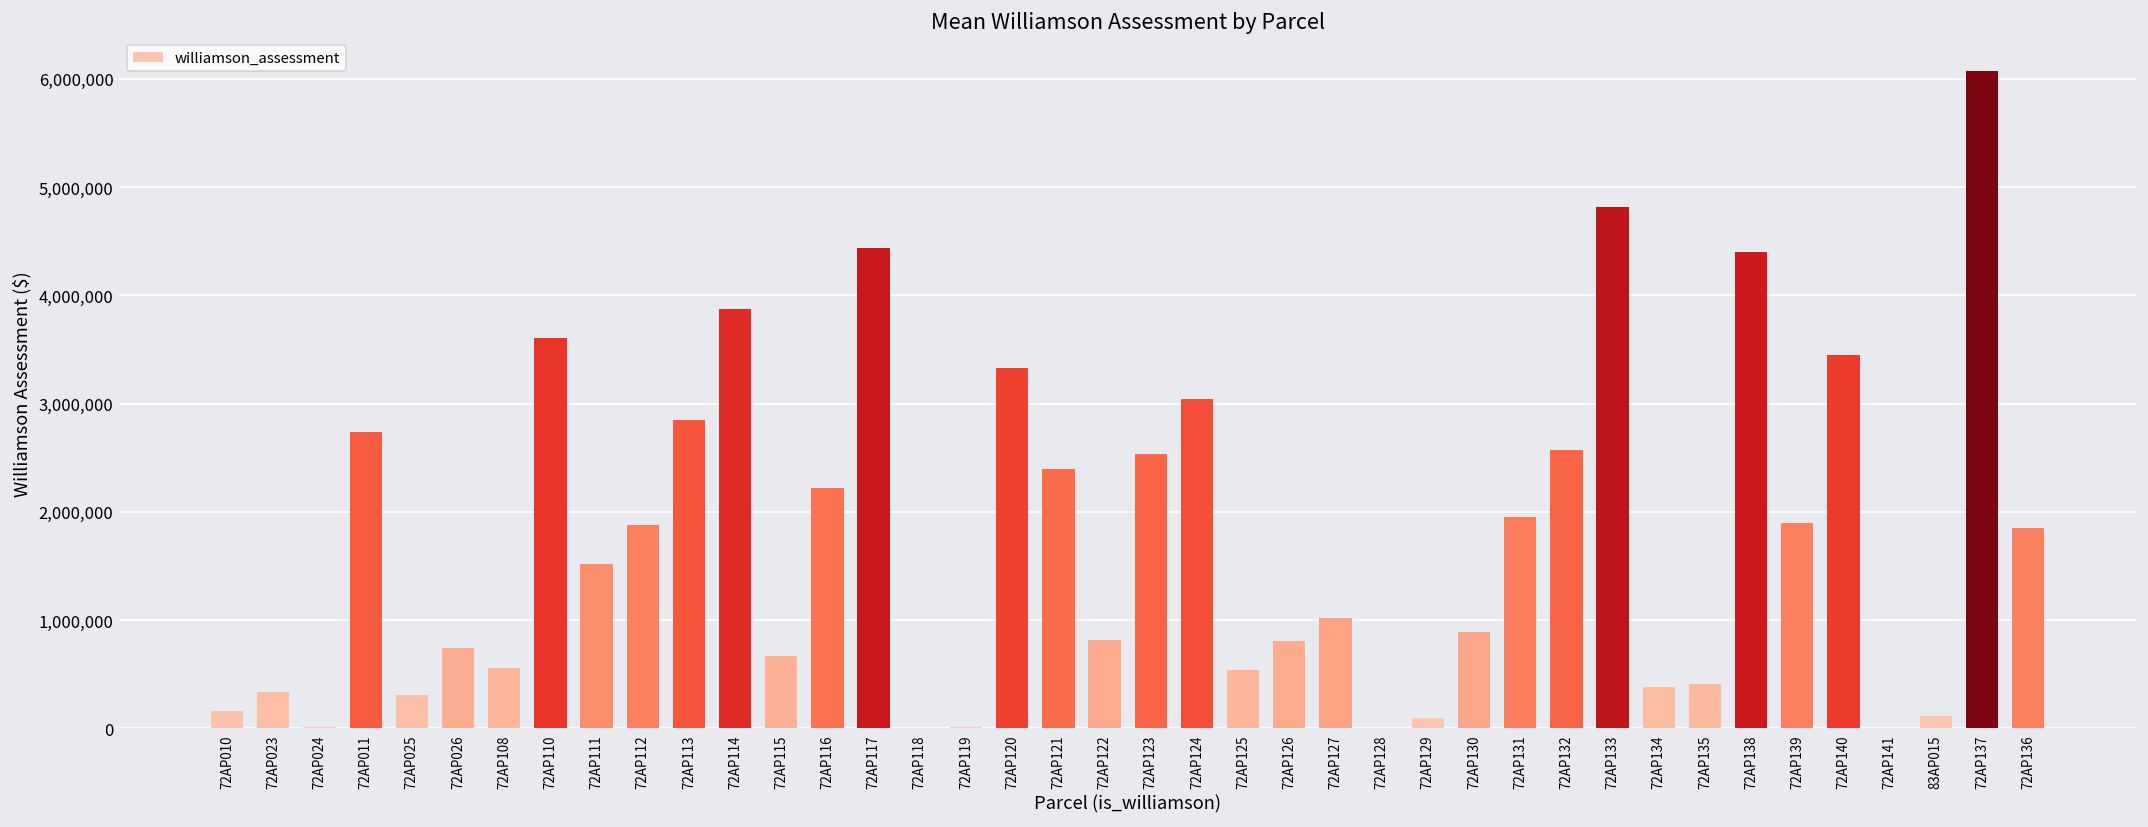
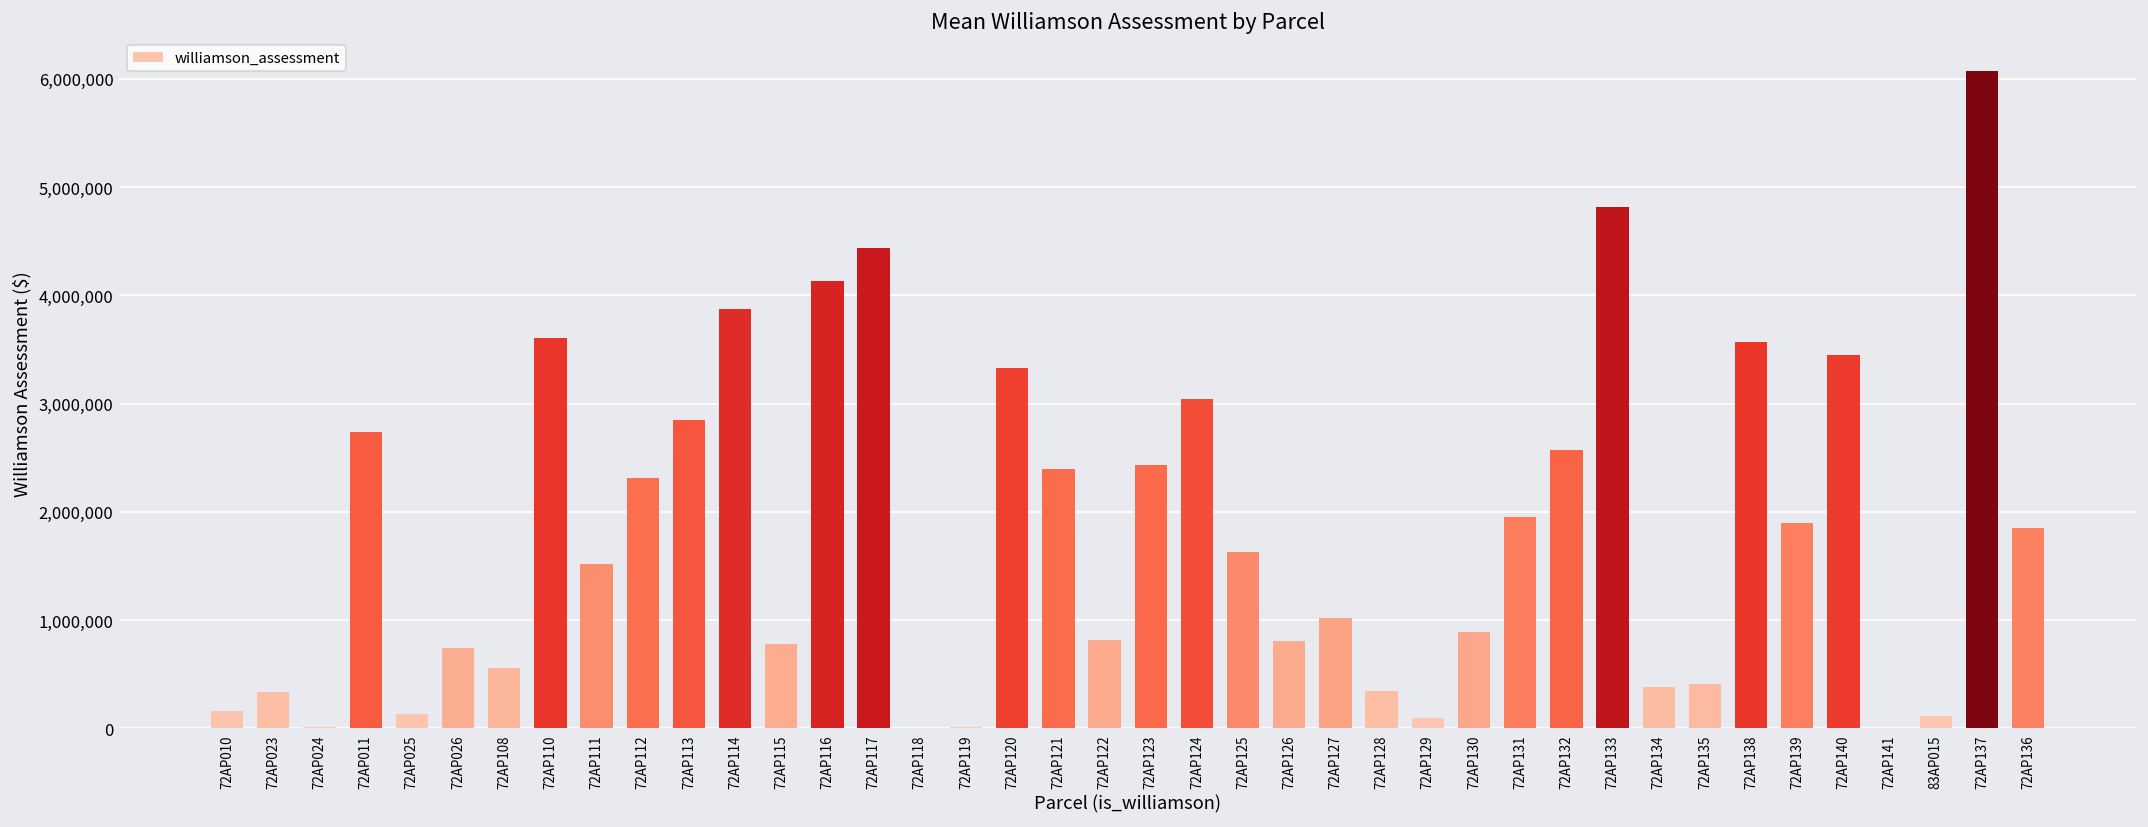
  {
    "72AP010": "200,000",
    "72AP023": "300,000",
    "72AP011": "2,700,000",
-   "72AP025": "300,000",
+   "72AP025": "100,000",
    "72AP026": "700,000",
    "72AP108": "600,000",
    "72AP110": "3,600,000",
    "72AP111": "1,500,000",
-   "72AP112": "1,900,000",
+   "72AP112": "2,300,000",
    "72AP113": "2,800,000",
    "72AP114": "3,900,000",
-   "72AP115": "700,000",
-   "72AP116": "2,200,000",
+   "72AP115": "800,000",
+   "72AP116": "4,100,000",
    "72AP117": "4,400,000",
    "72AP120": "3,300,000",
    "72AP121": "2,400,000",
    "72AP122": "800,000",
-   "72AP123": "2,500,000",
+   "72AP123": "2,400,000",
    "72AP124": "3,000,000",
-   "72AP125": "500,000",
+   "72AP125": "1,600,000",
    "72AP126": "800,000",
    "72AP127": "1,000,000",
-   "72AP128": "0",
+   "72AP128": "300,000",
    "72AP129": "100,000",
    "72AP130": "900,000",
    "72AP131": "2,000,000",
    "72AP132": "2,600,000",
    "72AP133": "4,800,000",
    "72AP134": "400,000",
    "72AP135": "400,000",
-   "72AP138": "4,400,000",
+   "72AP138": "3,600,000",
    "72AP139": "1,900,000",
    "72AP140": "3,500,000",
    "83AP015": "100,000",
    "72AP137": "6,100,000",
    "72AP136": "1,800,000"
  }
